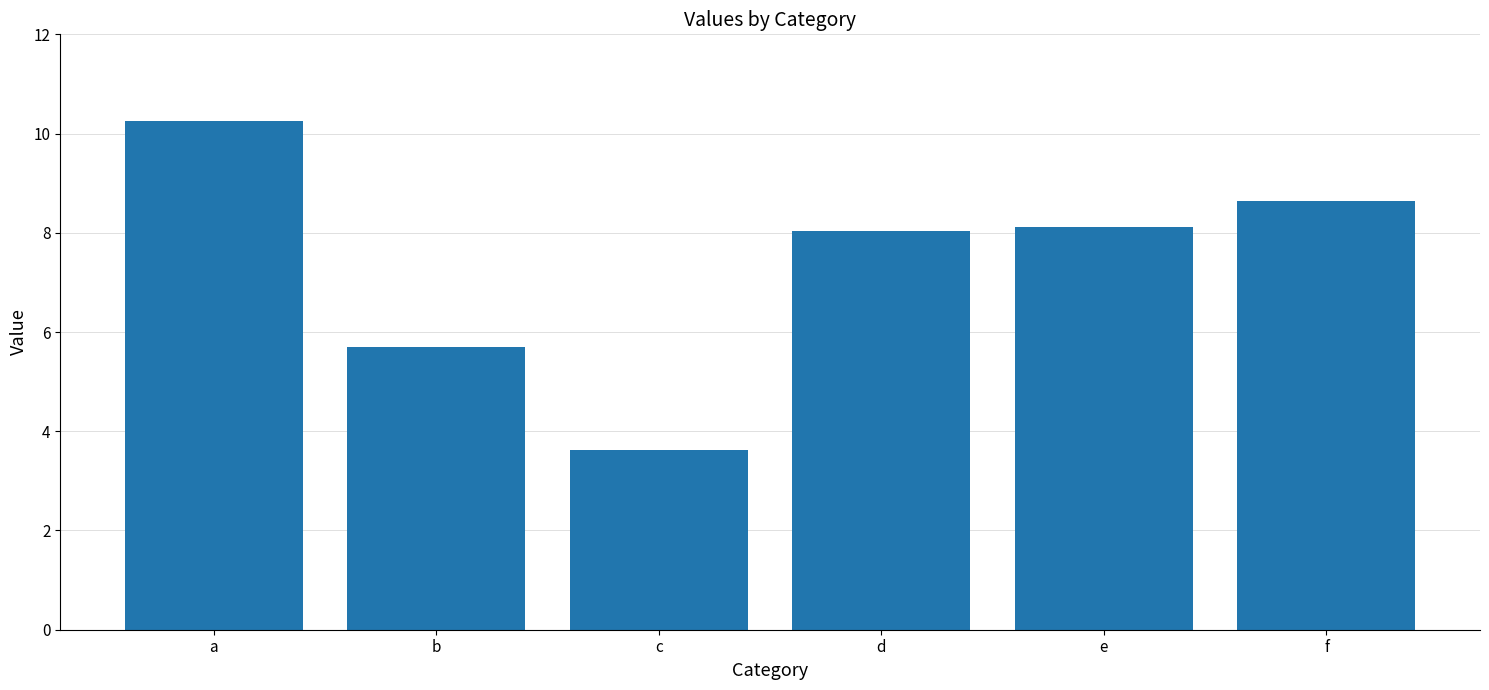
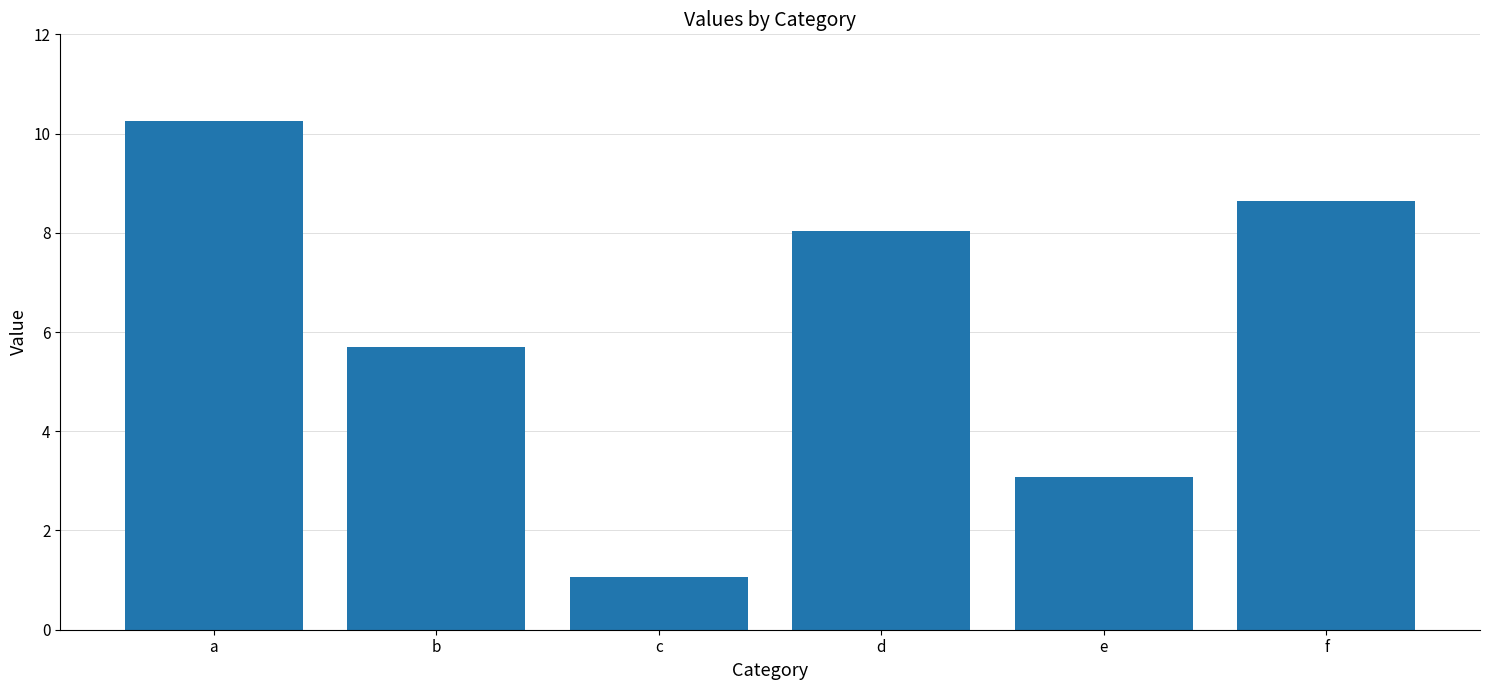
  {
    "a": 10.3,
    "b": 5.7,
-   "c": 3.6,
+   "c": 1.1,
    "d": 8.0,
-   "e": 8.1,
+   "e": 3.1,
    "f": 8.6
  }
